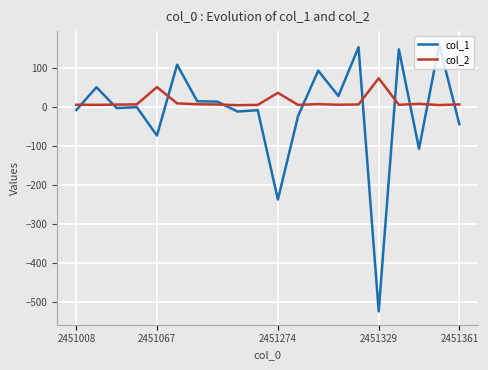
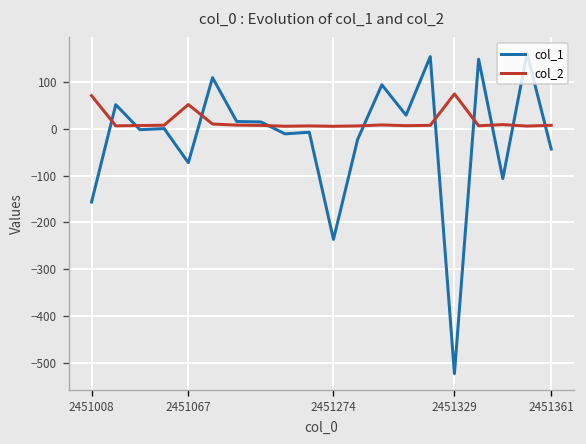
  {
    "col_1": {
-     "2451008": -10,
+     "2451008": -160,
      "2451067": -70,
      "2451274": -240,
      "2451329": -520,
      "2451361": -40
    },
    "col_2": {
-     "2451008": 10,
+     "2451008": 70,
      "2451067": 50,
-     "2451274": 40,
+     "2451274": 10,
      "2451329": 70,
      "2451361": 10
    }
  }
